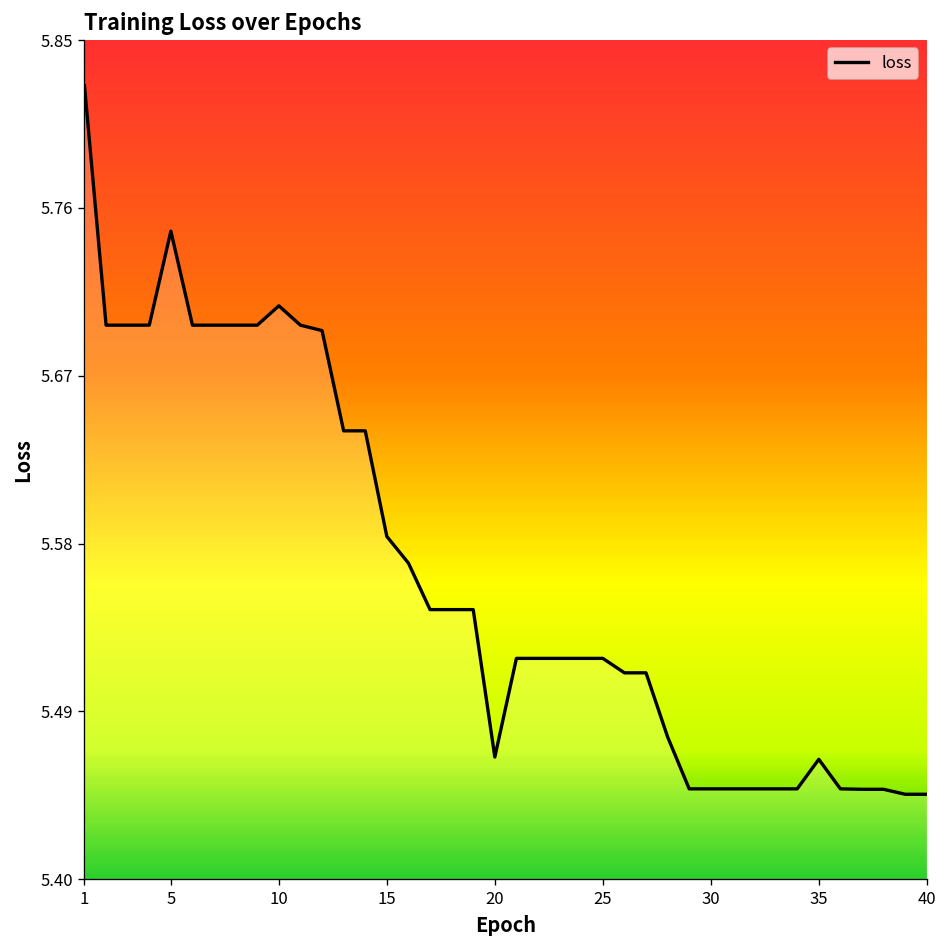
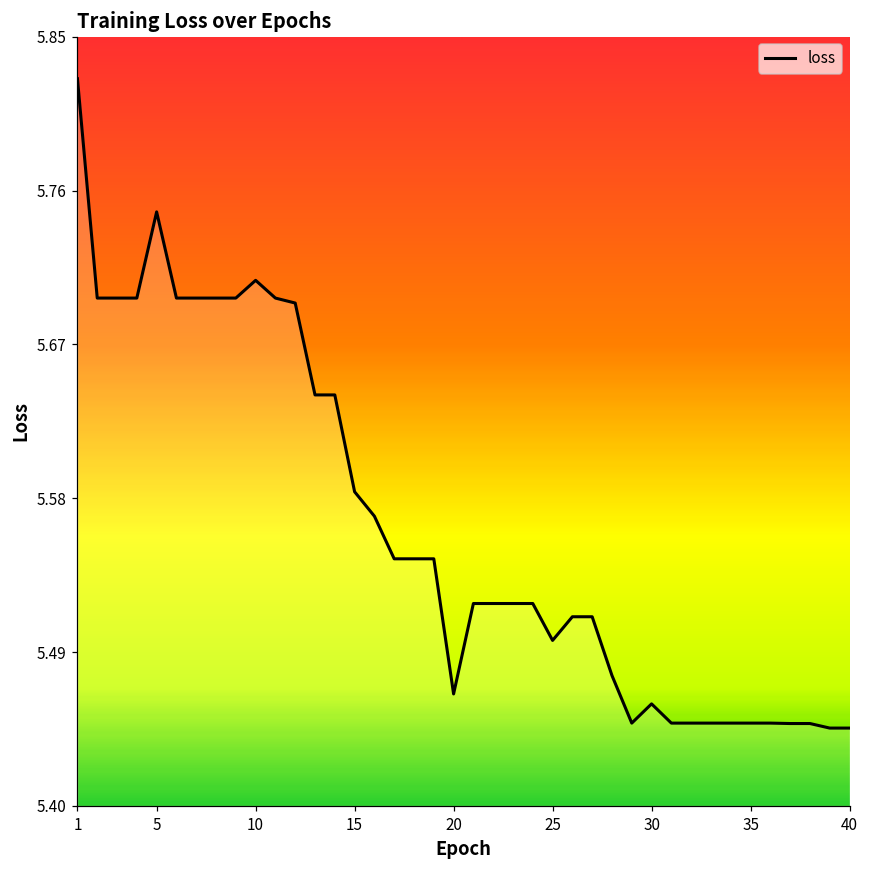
  {
    "1": 5.825,
    "5": 5.748,
    "10": 5.707,
    "15": 5.584,
    "20": 5.466,
-   "25": 5.518,
-   "30": 5.448,
-   "35": 5.464,
+   "25": 5.497,
+   "30": 5.460,
+   "35": 5.448,
    "40": 5.446
  }
